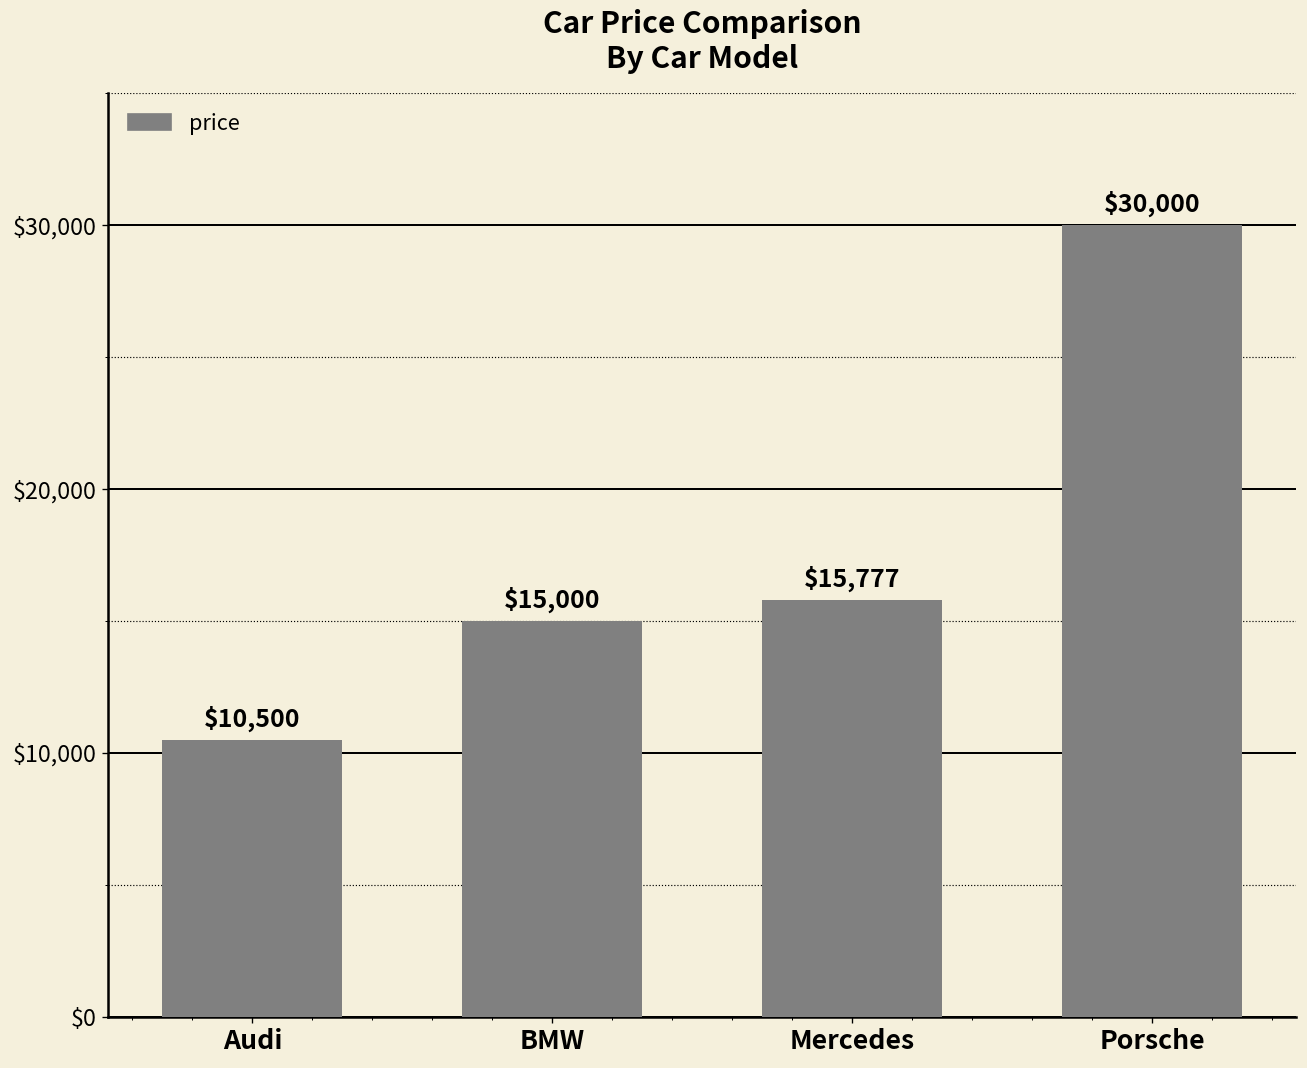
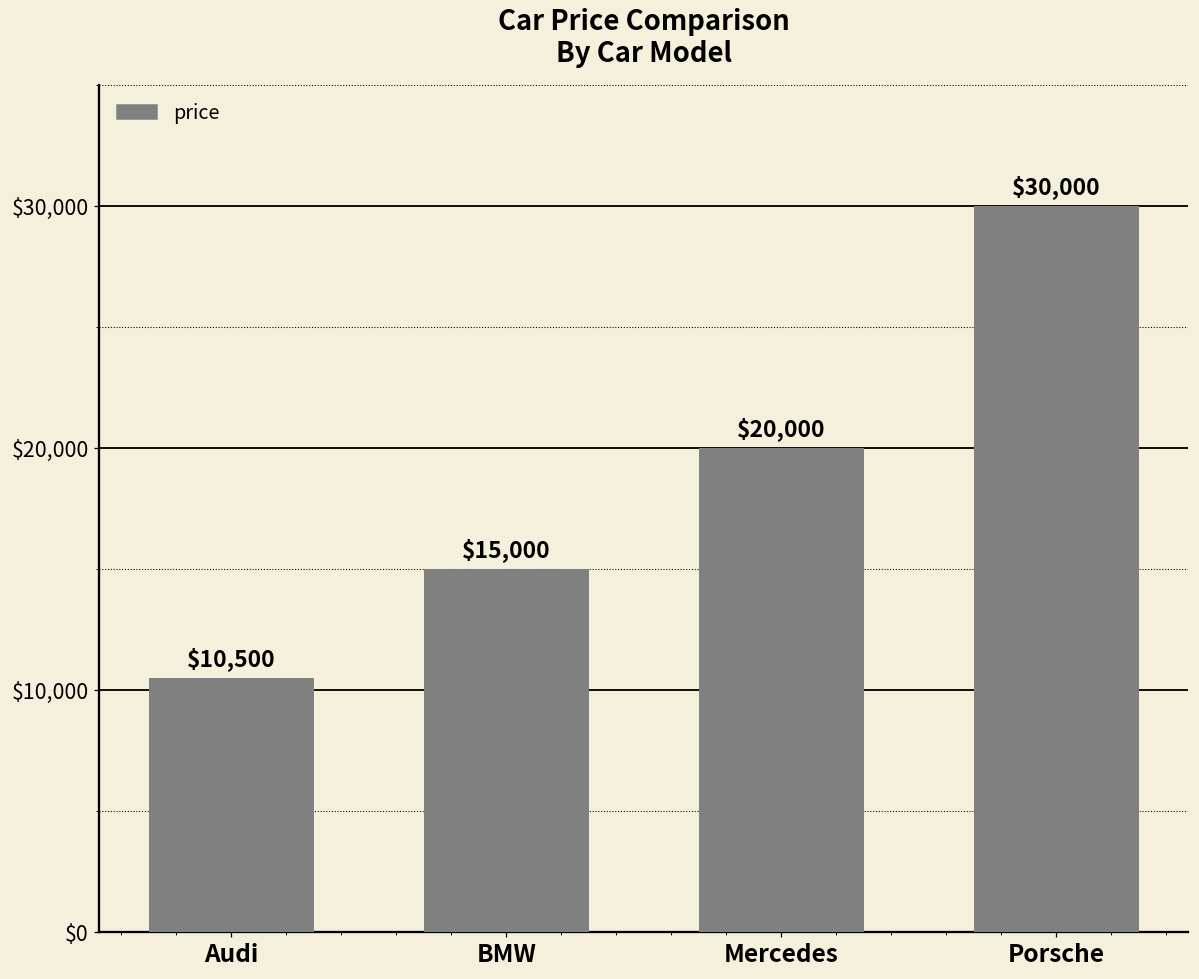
  {
    "Audi": "$10,500",
    "BMW": "$15,000",
-   "Mercedes": "$15,777",
+   "Mercedes": "$20,000",
    "Porsche": "$30,000"
  }
